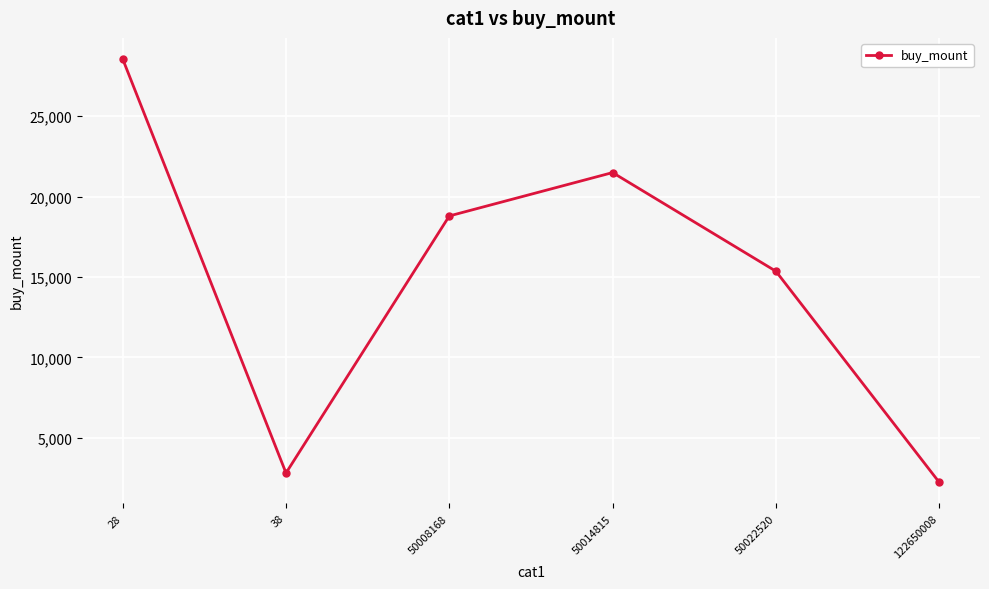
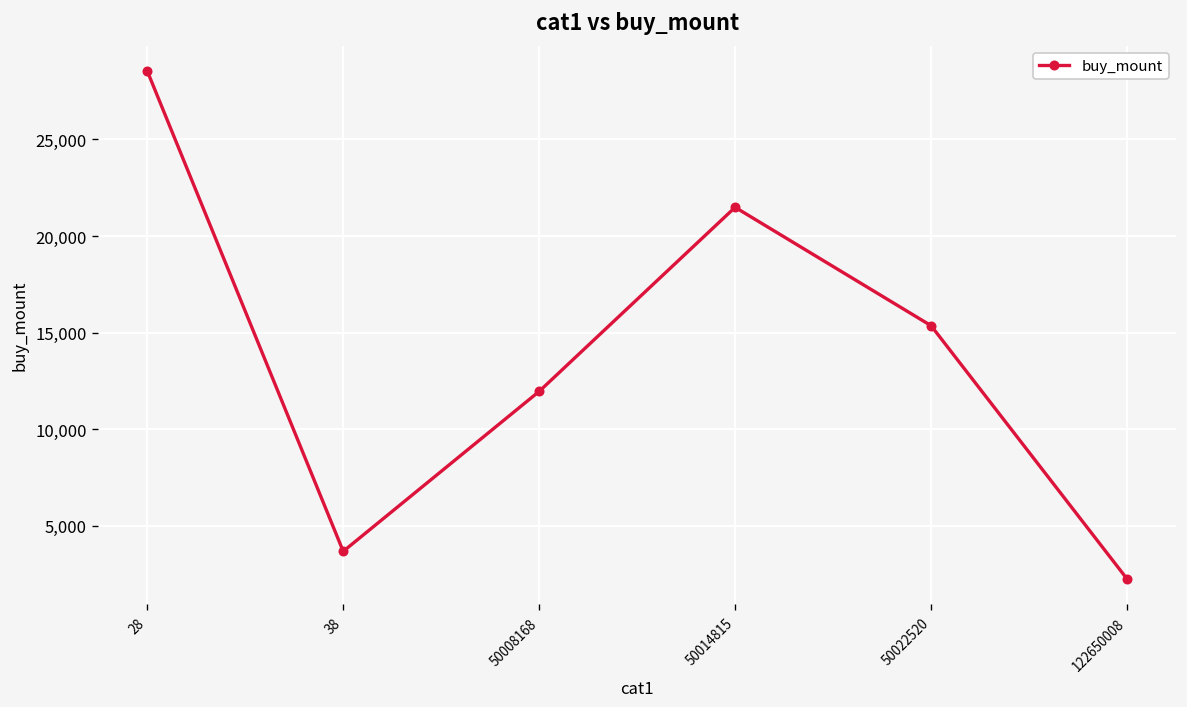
  {
    "28": "28,500",
-   "38": "2,800",
-   "50008168": "18,800",
+   "38": "3,700",
+   "50008168": "12,000",
    "50014815": "21,500",
    "50022520": "15,400",
    "122650008": "2,200"
  }
